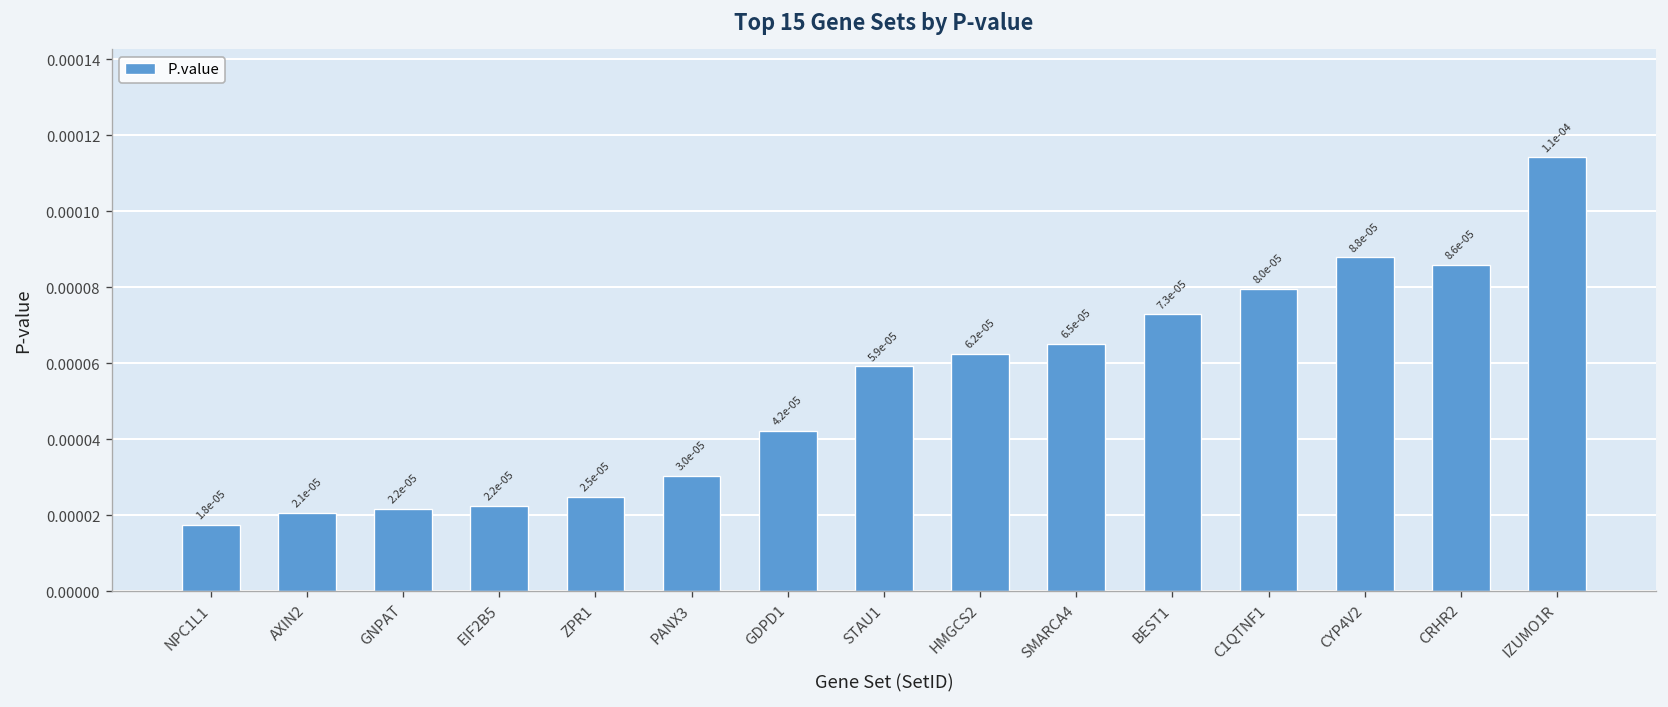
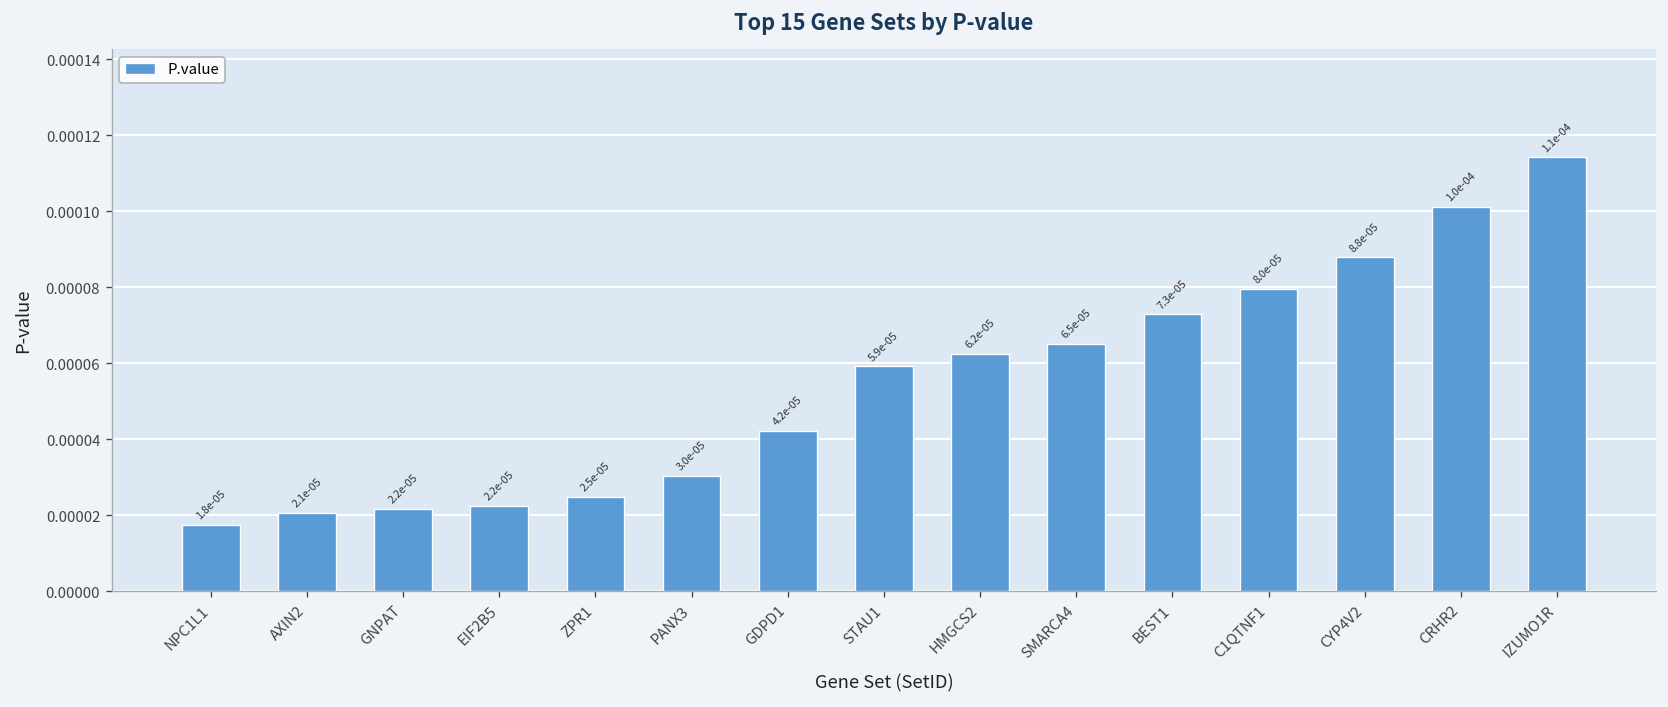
  {
    "NPC1L1": "1.8e-05",
    "AXIN2": "2.1e-05",
    "GNPAT": "2.2e-05",
    "EIF2B5": "2.2e-05",
    "ZPR1": "2.5e-05",
    "PANX3": "3.0e-05",
    "GDPD1": "4.2e-05",
    "STAU1": "5.9e-05",
    "HMGCS2": "6.2e-05",
    "SMARCA4": "6.5e-05",
    "BEST1": "7.3e-05",
    "C1QTNF1": "8.0e-05",
    "CYP4V2": "8.8e-05",
-   "CRHR2": "8.6e-05",
+   "CRHR2": "1.0e-04",
    "IZUMO1R": "1.1e-04"
  }
